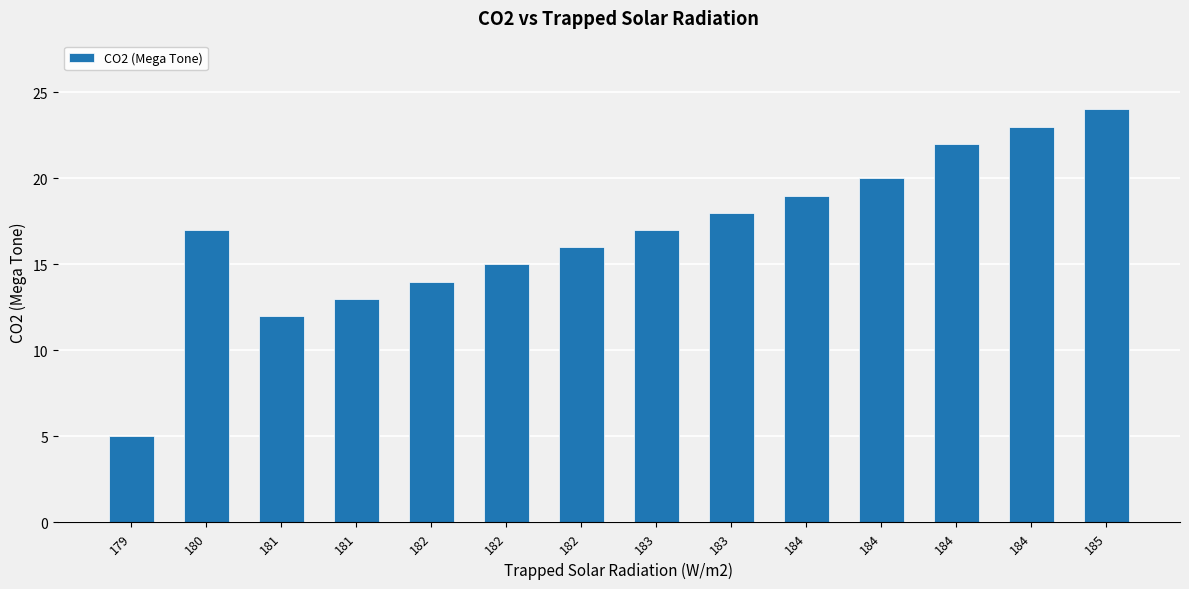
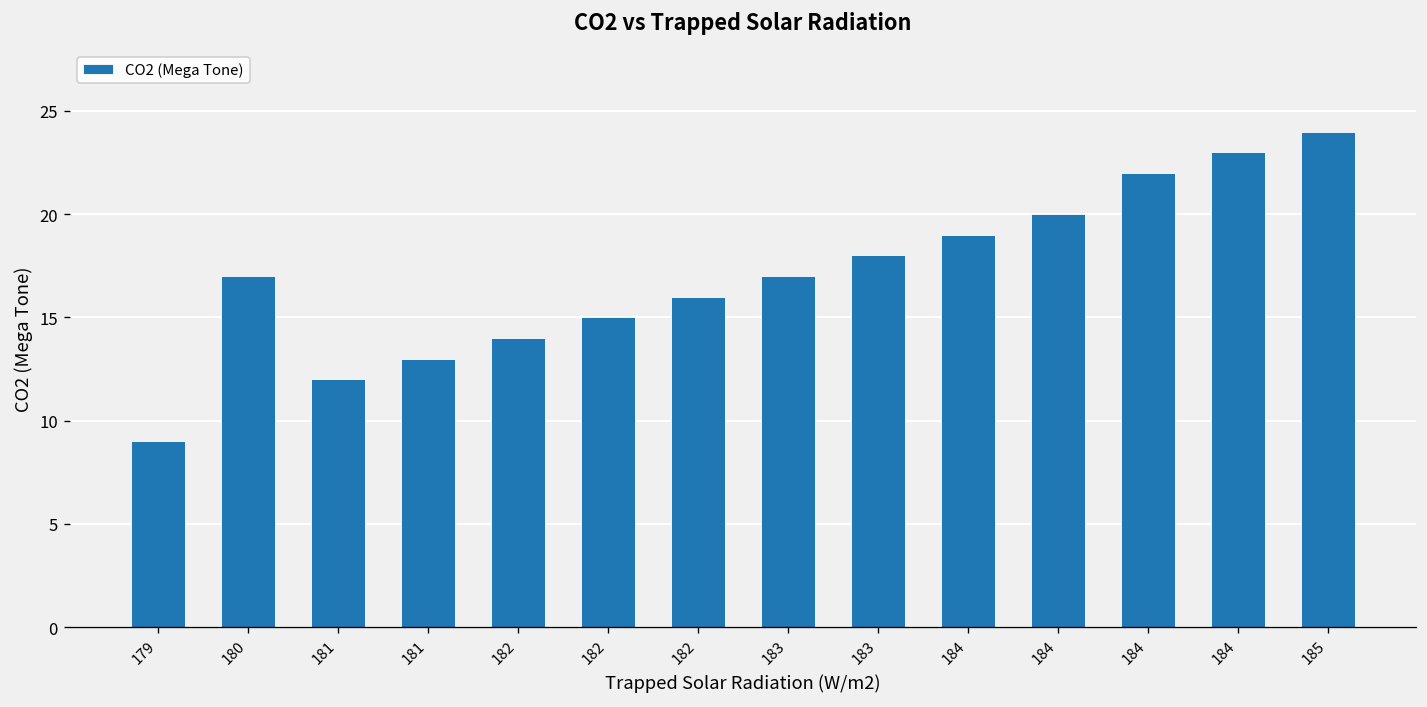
  {
-   "179": 5,
+   "179": 9,
    "180": 17,
    "185": 24
  }
